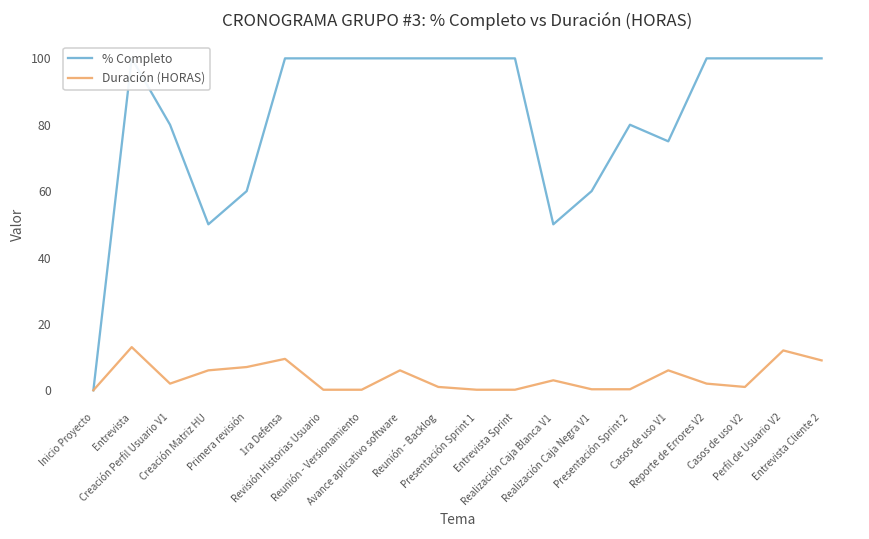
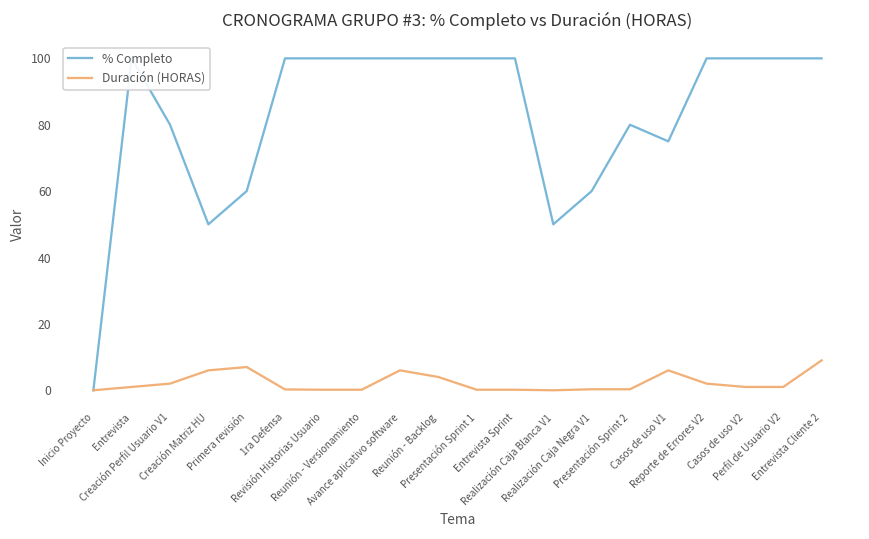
  {
    "% Completo": {
      "Creación Perfil Usuario V1": 80,
      "Creación Matriz HU": 50,
      "Primera revisión": 60,
      "1ra Defensa": 100,
      "Revisión Historias Usuario": 100,
      "Reunión - Versionamiento": 100,
      "Avance aplicativo software": 100,
      "Reunión - Backlog": 100,
      "Presentación Sprint 1": 100,
      "Entrevista Sprint": 100,
      "Realización Caja Blanca V1": 50,
      "Realización Caja Negra V1": 60,
      "Presentación Sprint 2": 80,
      "Casos de uso V1": 75,
      "Reporte de Errores V2": 100,
      "Casos de uso V2": 100,
      "Perfil de Usuario V2": 100,
      "Entrevista Cliente 2": 100
    },
    "Duración (HORAS)": {
-     "Entrevista": 13,
+     "Entrevista": 1,
      "Creación Perfil Usuario V1": 2,
      "Creación Matriz HU": 6,
      "Primera revisión": 7,
-     "1ra Defensa": 9,
+     "1ra Defensa": 0,
      "Revisión Historias Usuario": 0,
      "Reunión - Versionamiento": 0,
      "Avance aplicativo software": 6,
-     "Reunión - Backlog": 1,
+     "Reunión - Backlog": 4,
      "Presentación Sprint 1": 0,
      "Entrevista Sprint": 0,
-     "Realización Caja Blanca V1": 3,
+     "Realización Caja Blanca V1": 0,
      "Realización Caja Negra V1": 0,
      "Presentación Sprint 2": 0,
      "Casos de uso V1": 6,
      "Reporte de Errores V2": 2,
      "Casos de uso V2": 1,
-     "Perfil de Usuario V2": 12,
+     "Perfil de Usuario V2": 1,
      "Entrevista Cliente 2": 9
    }
  }
